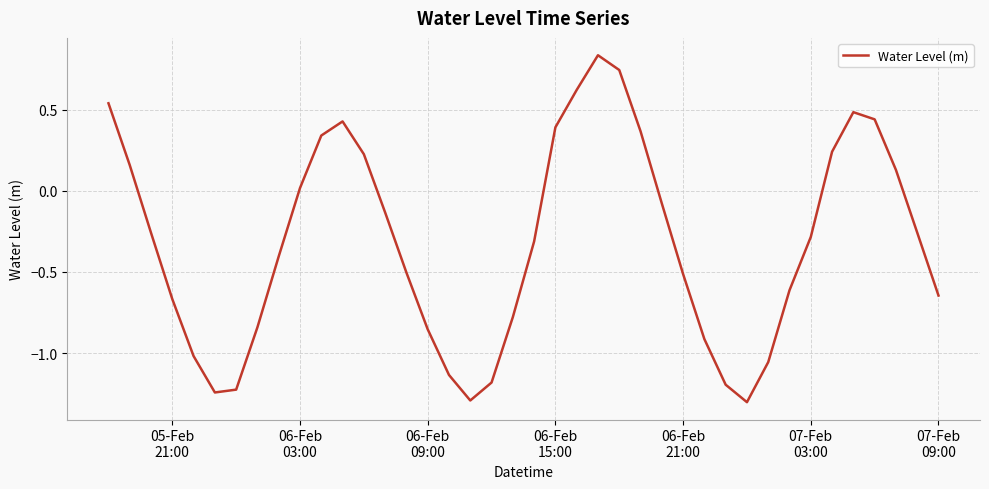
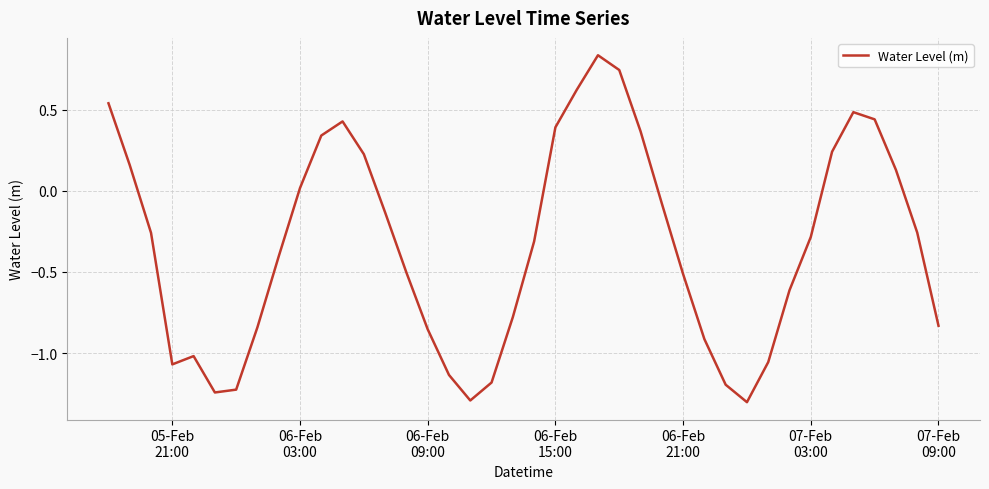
  {
-   "05-Feb 21:00": -0.67,
+   "05-Feb 21:00": -1.07,
    "06-Feb 03:00": 0.02,
    "06-Feb 09:00": -0.85,
    "06-Feb 15:00": 0.39,
    "06-Feb 21:00": -0.51,
    "07-Feb 03:00": -0.28,
-   "07-Feb 09:00": -0.65
+   "07-Feb 09:00": -0.83
  }
